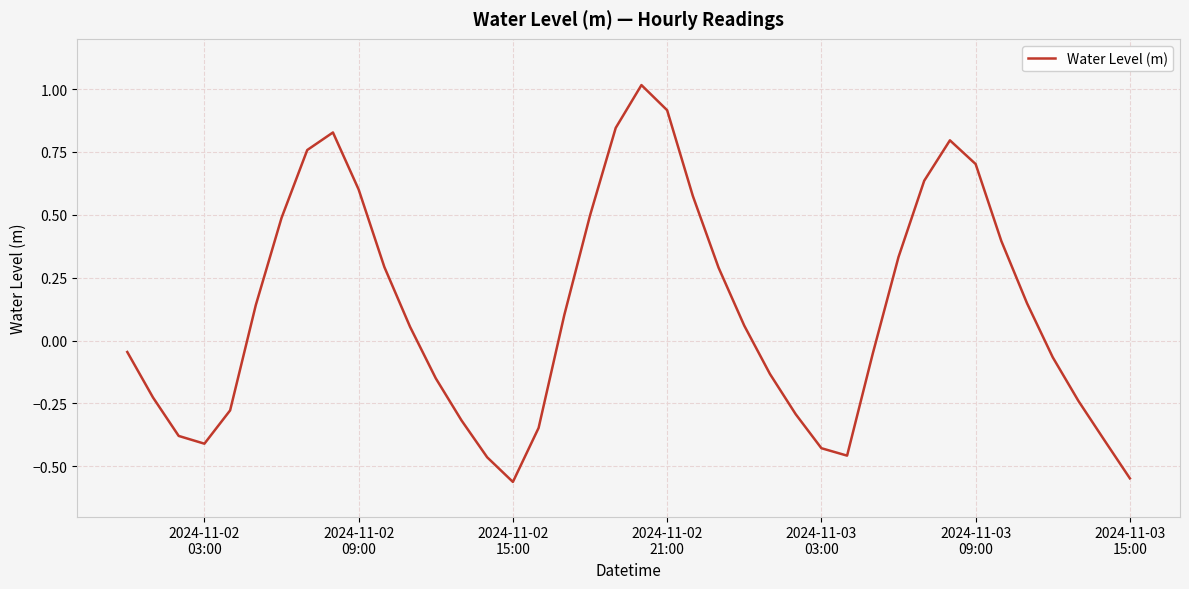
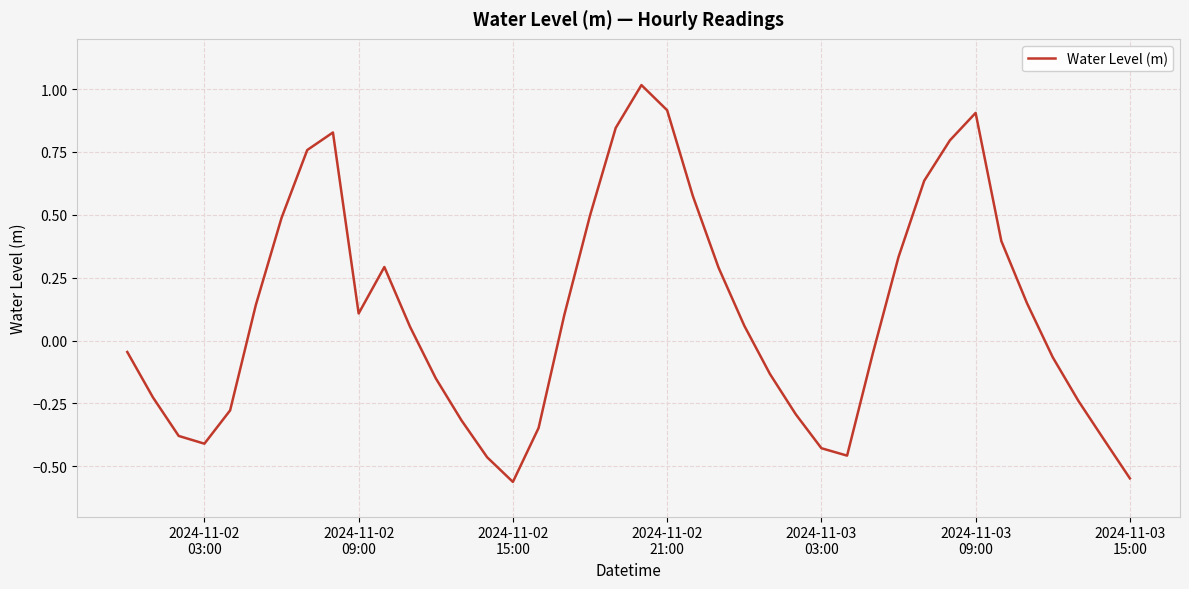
  {
    "2024-11-02 03:00": -0.41,
-   "2024-11-02 09:00": 0.60,
+   "2024-11-02 09:00": 0.11,
    "2024-11-02 15:00": -0.56,
    "2024-11-02 21:00": 0.92,
    "2024-11-03 03:00": -0.43,
-   "2024-11-03 09:00": 0.70,
+   "2024-11-03 09:00": 0.91,
    "2024-11-03 15:00": -0.55
  }
